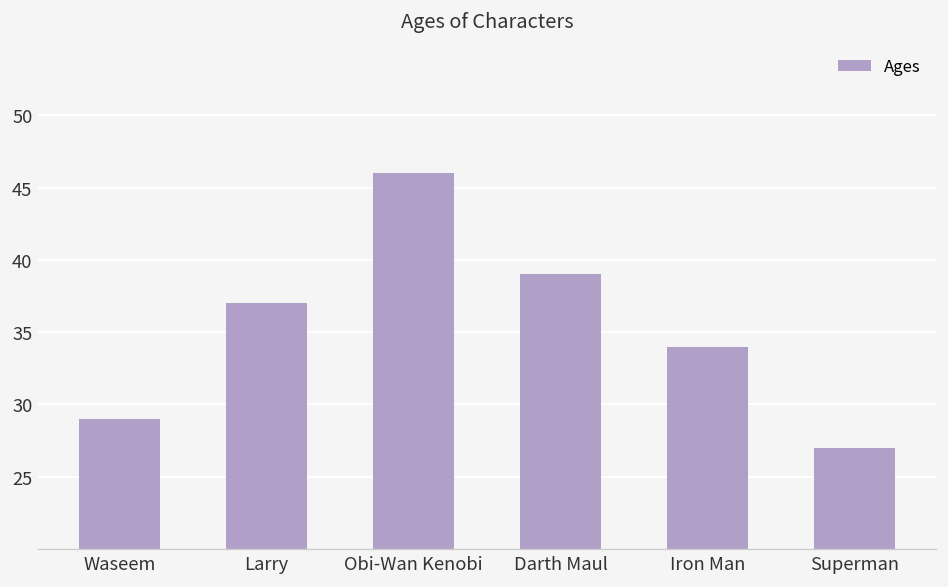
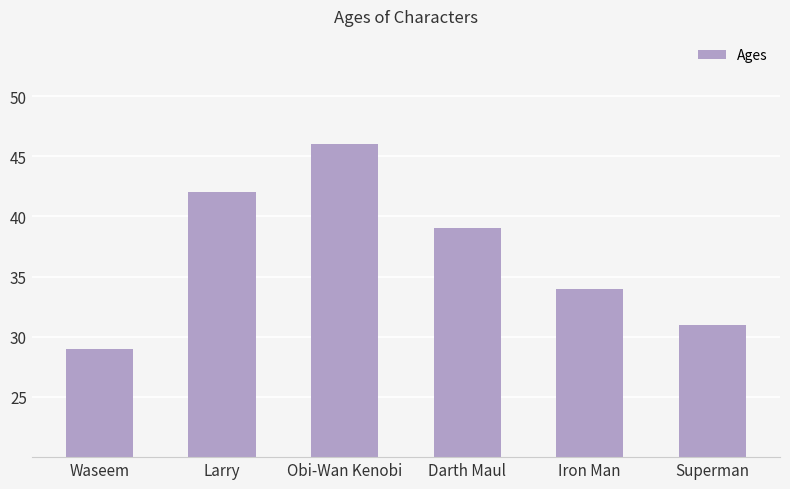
  {
    "Waseem": 29,
-   "Larry": 37,
+   "Larry": 42,
    "Obi-Wan Kenobi": 46,
    "Darth Maul": 39,
    "Iron Man": 34,
-   "Superman": 27
+   "Superman": 31
  }
